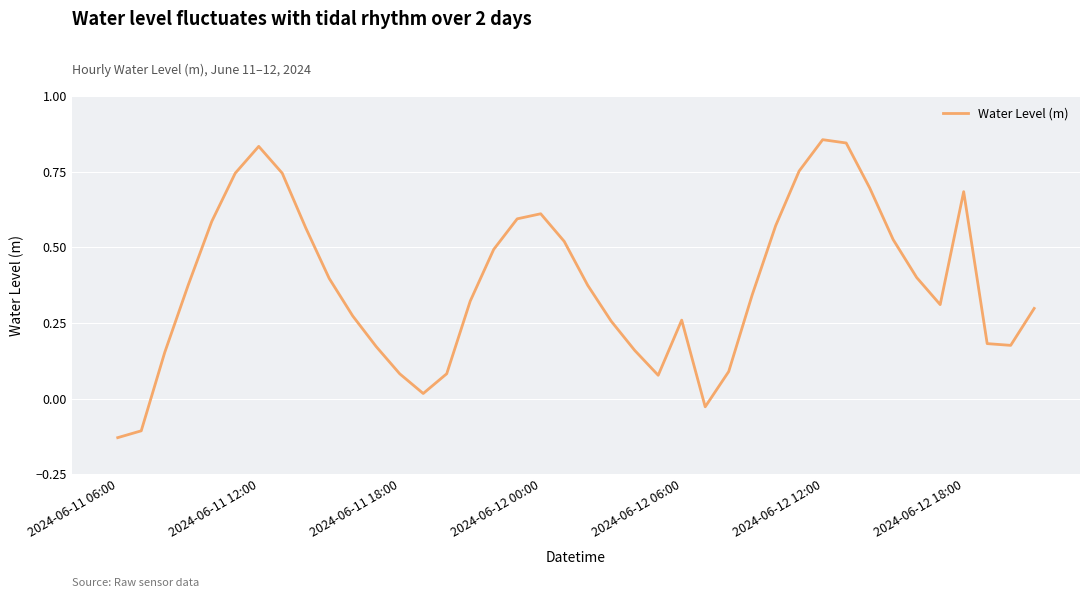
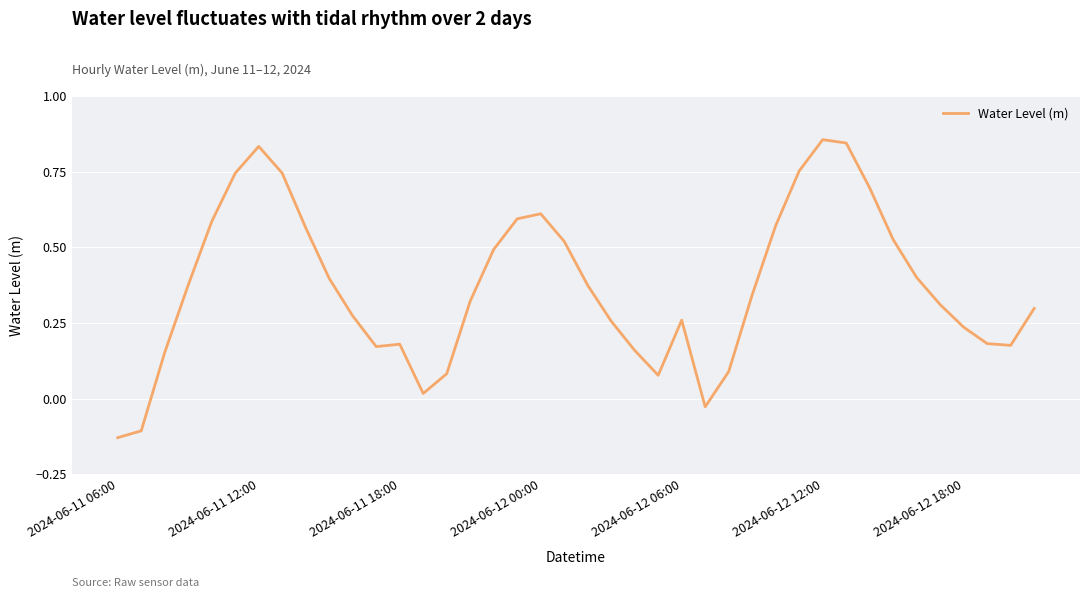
  {
    "2024-06-11 06:00": -0.13,
    "2024-06-11 12:00": 0.83,
-   "2024-06-11 18:00": 0.08,
+   "2024-06-11 18:00": 0.18,
    "2024-06-12 00:00": 0.61,
    "2024-06-12 06:00": 0.26,
    "2024-06-12 12:00": 0.86,
-   "2024-06-12 18:00": 0.68
+   "2024-06-12 18:00": 0.24
  }
